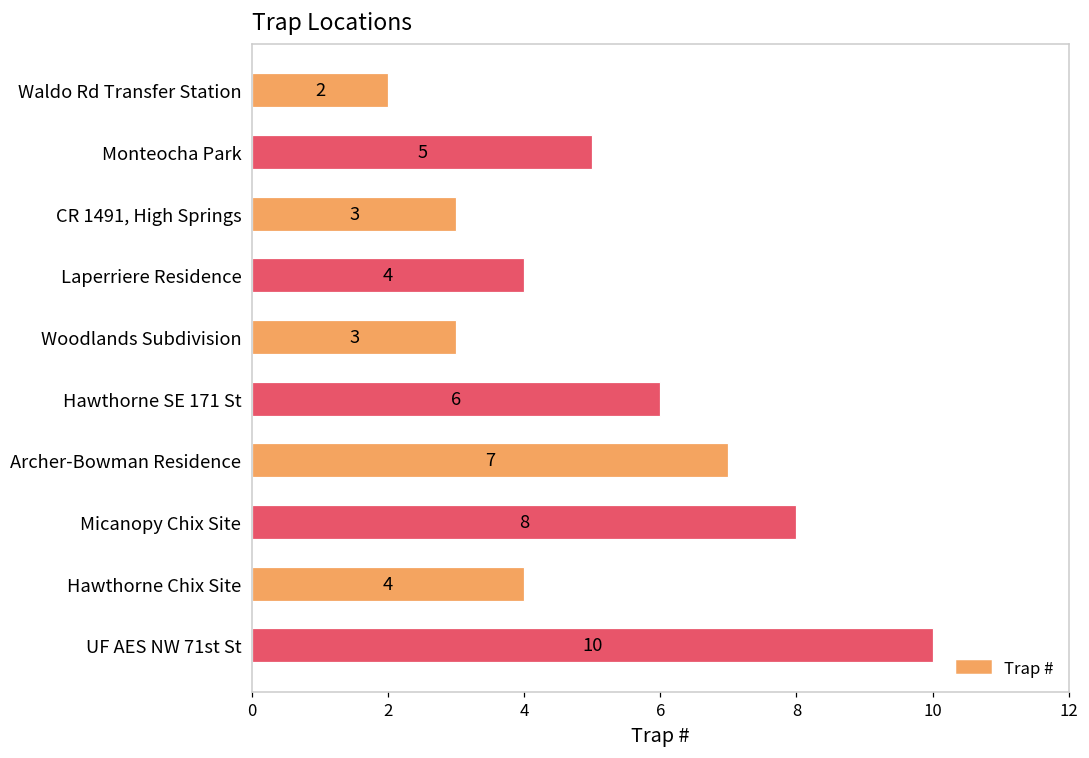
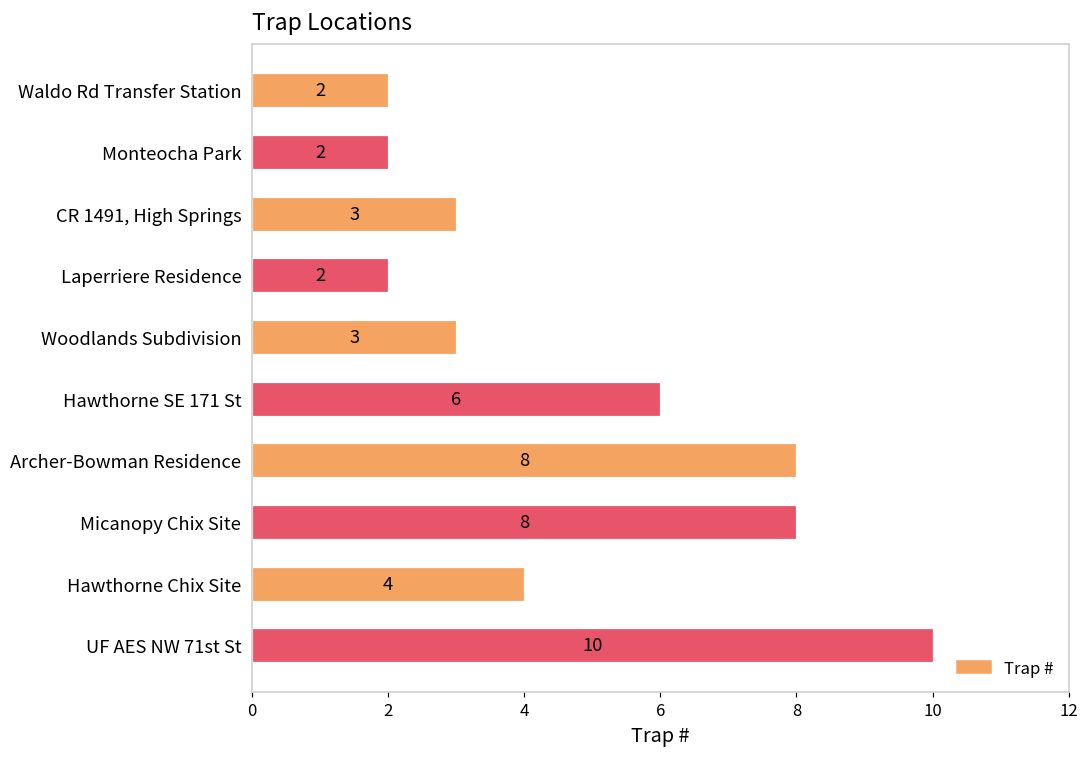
  {
    "Waldo Rd Transfer Station": 2,
-   "Monteocha Park": 5,
+   "Monteocha Park": 2,
    "CR 1491, High Springs": 3,
-   "Laperriere Residence": 4,
+   "Laperriere Residence": 2,
    "Woodlands Subdivision": 3,
    "Hawthorne SE 171 St": 6,
-   "Archer-Bowman Residence": 7,
+   "Archer-Bowman Residence": 8,
    "Micanopy Chix Site": 8,
    "Hawthorne Chix Site": 4,
    "UF AES NW 71st St": 10
  }
